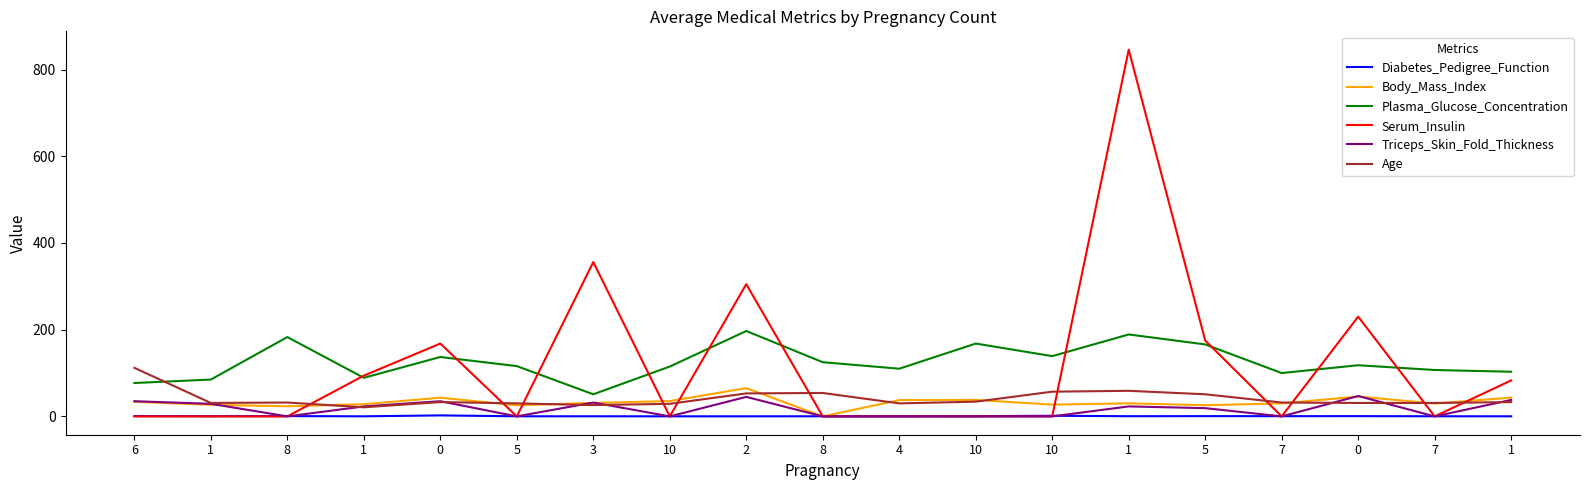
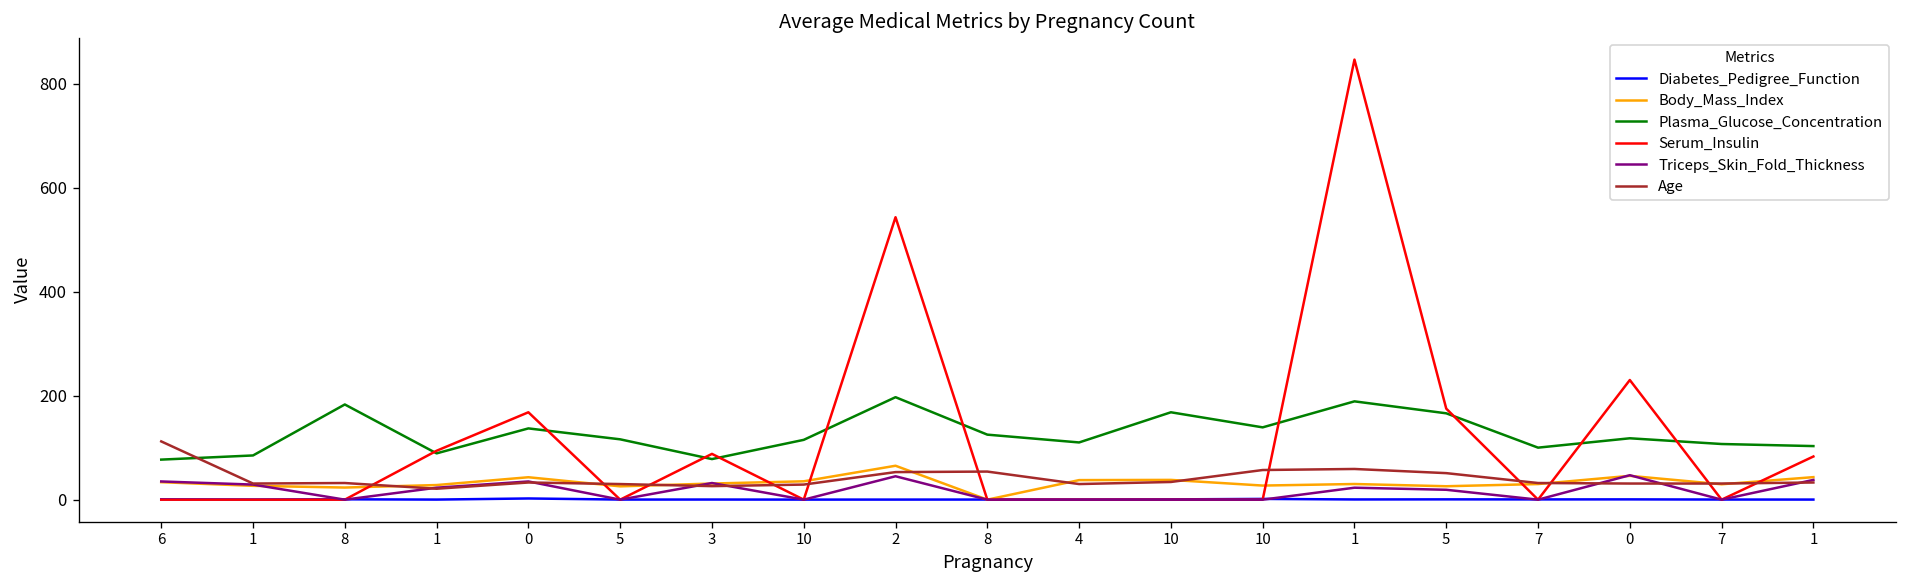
  {
    "Diabetes_Pedigree_Function": {
      "3": 0,
      "2": 0
    },
    "Body_Mass_Index": {
      "2": 70,
      "4": 40
    },
    "Plasma_Glucose_Concentration": {
      "6": 80,
-     "3": 50,
+     "3": 80,
      "2": 200,
      "4": 110
    },
    "Serum_Insulin": {
-     "3": 360,
-     "2": 310
+     "3": 90,
+     "2": 540
    },
    "Triceps_Skin_Fold_Thickness": {
      "2": 50
    },
    "Age": {
      "6": 110,
      "2": 50,
      "4": 30
    }
  }
